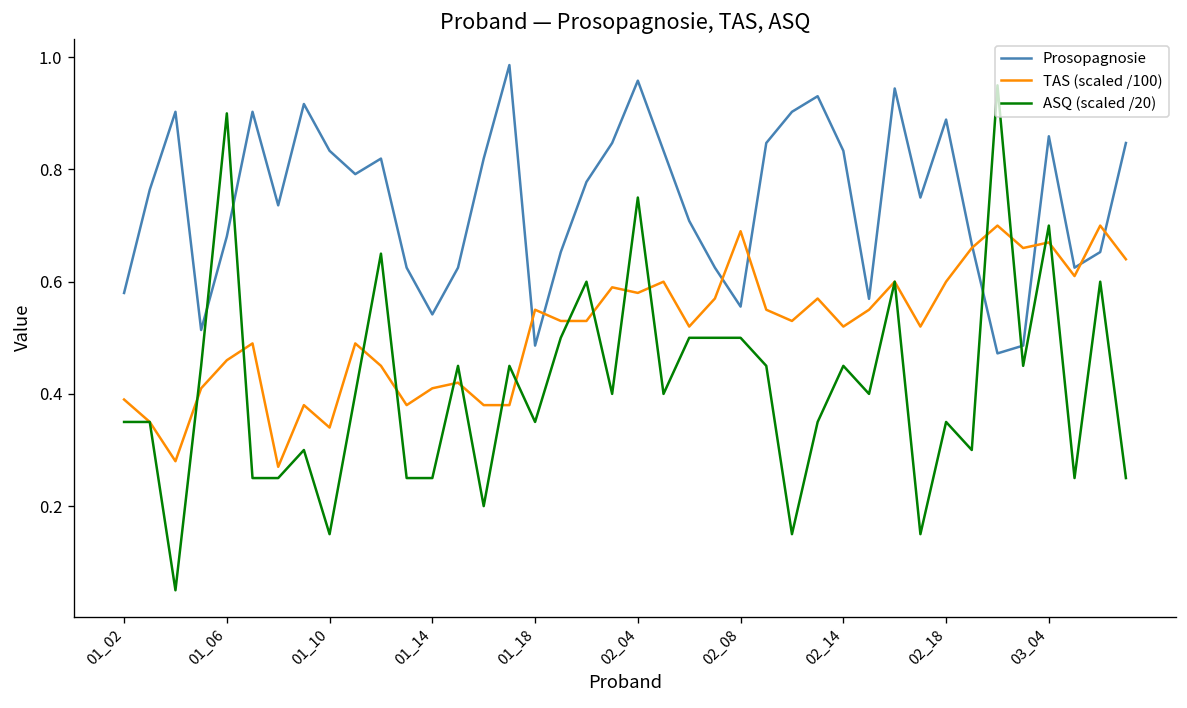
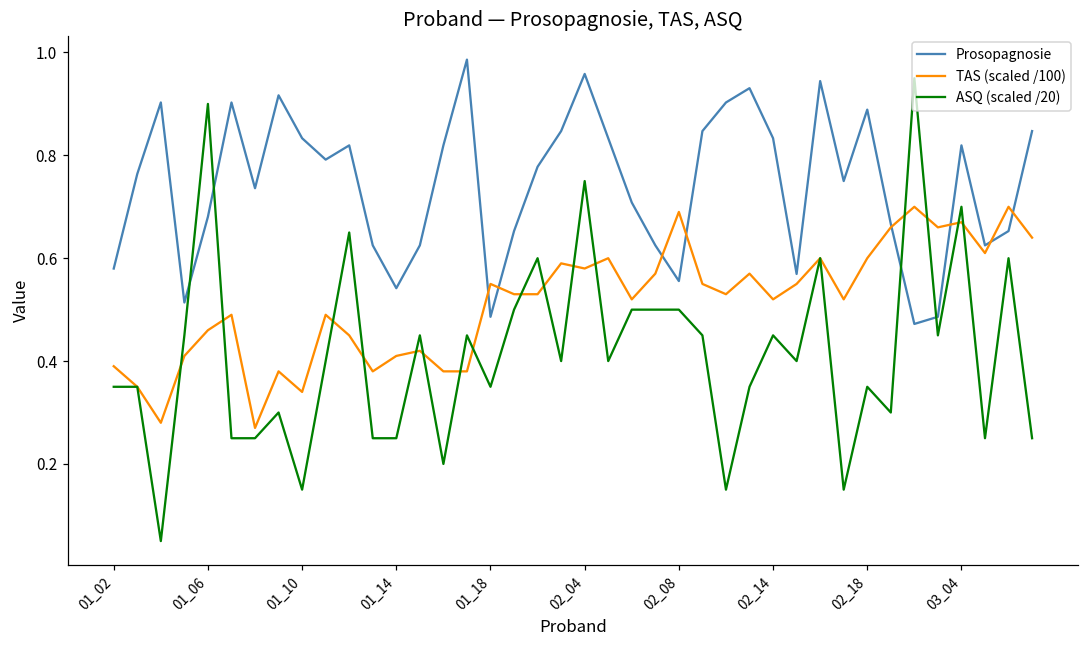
  {
    "Prosopagnosie": {
      "01_02": 0.58,
      "01_06": 0.68,
      "01_10": 0.83,
      "01_14": 0.54,
      "01_18": 0.49,
      "02_04": 0.96,
      "02_08": 0.56,
      "02_14": 0.83,
      "02_18": 0.89,
-     "03_04": 0.86
+     "03_04": 0.82
    },
    "TAS (scaled /100)": {
      "01_02": 0.39,
      "01_06": 0.46,
      "01_10": 0.34,
      "01_14": 0.41,
      "01_18": 0.55,
      "02_04": 0.58,
      "02_08": 0.69,
      "02_14": 0.52,
      "02_18": 0.60,
      "03_04": 0.67
    },
    "ASQ (scaled /20)": {
      "01_02": 0.35,
      "01_06": 0.90,
      "01_10": 0.15,
      "01_14": 0.25,
      "01_18": 0.35,
      "02_04": 0.75,
      "02_08": 0.50,
      "02_14": 0.45,
      "02_18": 0.35,
      "03_04": 0.70
    }
  }
